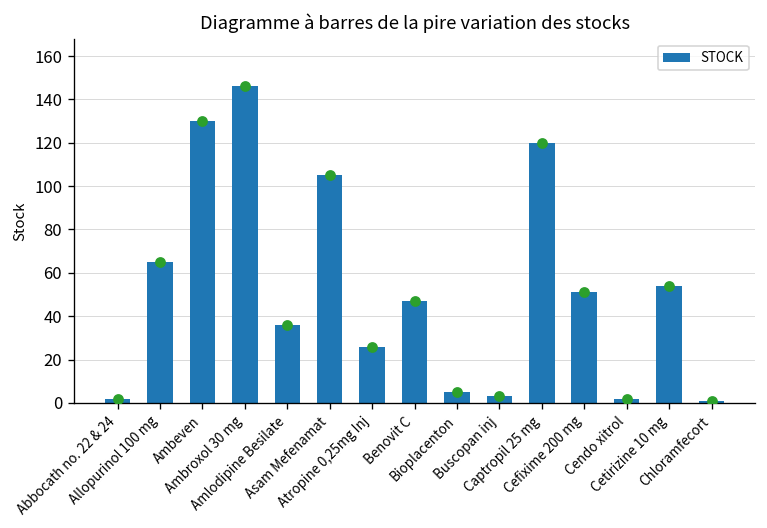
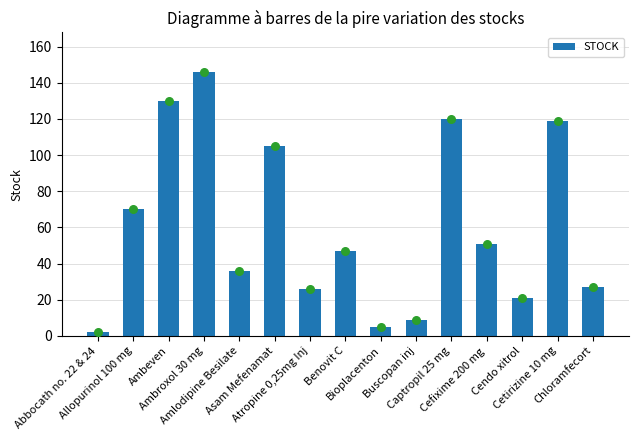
  {
    "Abbocath no. 22 & 24": 2,
-   "Allopurinol 100 mg": 65,
+   "Allopurinol 100 mg": 70,
    "Ambeven": 130,
    "Ambroxol 30 mg": 146,
    "Amlodipine Besilate": 36,
    "Asam Mefenamat": 105,
    "Atropine 0,25mg Inj": 26,
    "Benovit C": 47,
    "Bioplacenton": 5,
-   "Buscopan inj": 3,
+   "Buscopan inj": 9,
    "Captropil 25 mg": 120,
    "Cefixime 200 mg": 51,
-   "Cendo xitrol": 2,
-   "Cetirizine 10 mg": 54,
-   "Chloramfecort": 1
+   "Cendo xitrol": 21,
+   "Cetirizine 10 mg": 119,
+   "Chloramfecort": 27
  }
